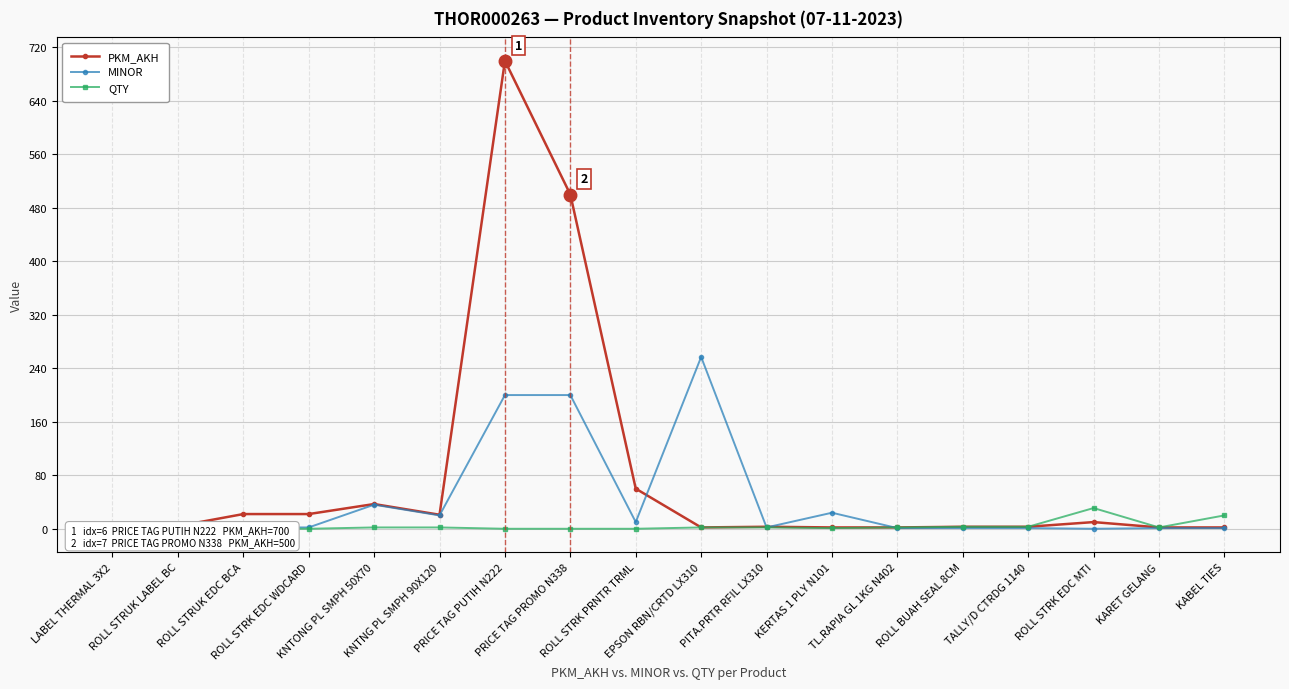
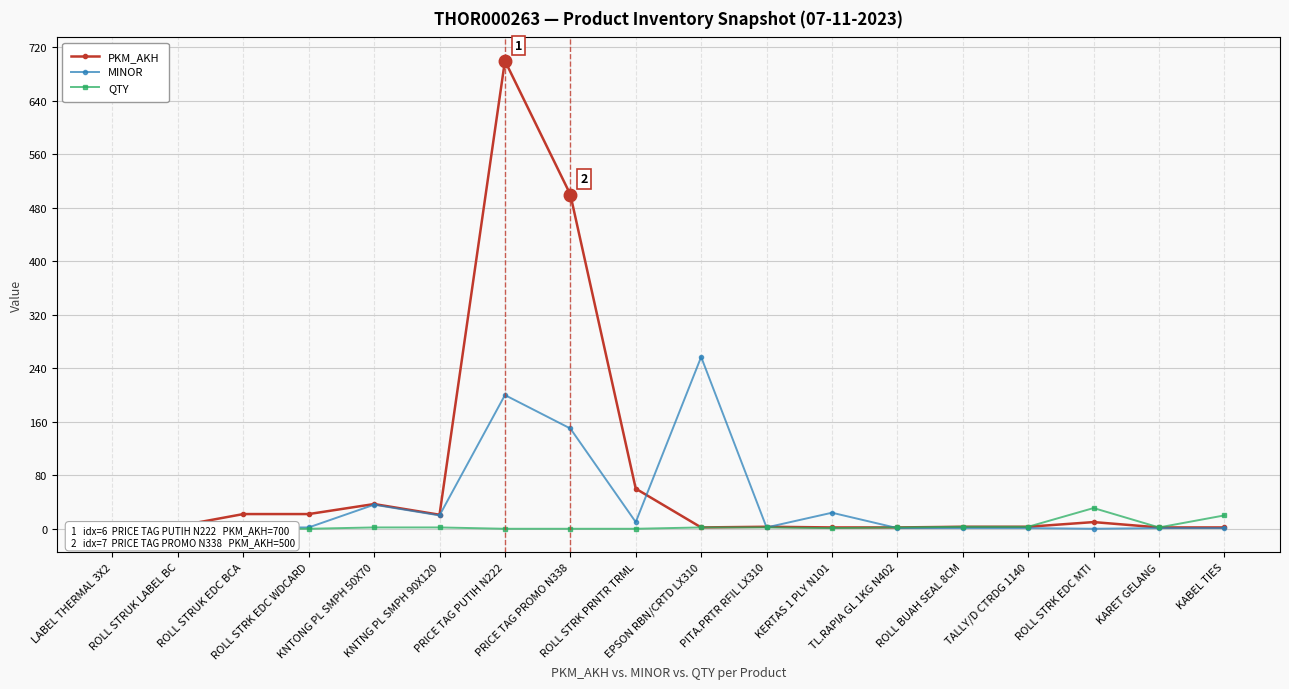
  {
    "MINOR": {
      "PRICE TAG PUTIH N222": 200,
-     "PRICE TAG PROMO N338": 200,
+     "PRICE TAG PROMO N338": 150,
      "ROLL STRK PRNTR TRML": 10,
      "EPSON RBN/CRTD LX310": 260,
      "KERTAS 1 PLY N101": 20,
      "ROLL STRK EDC MTI": 0
    },
    "QTY": {
      "KNTONG PL SMPH 50X70": 0,
      "KNTNG PL SMPH 90X120": 0,
      "PRICE TAG PUTIH N222": 0,
      "PRICE TAG PROMO N338": 0,
      "ROLL STRK PRNTR TRML": 0,
      "ROLL STRK EDC MTI": 30,
      "KABEL TIES": 20
    }
  }
